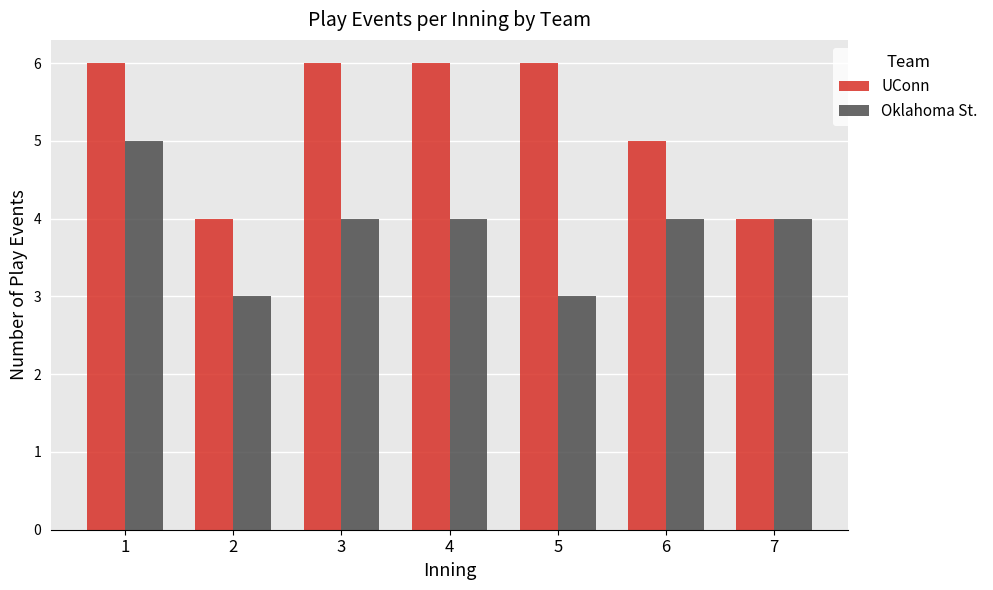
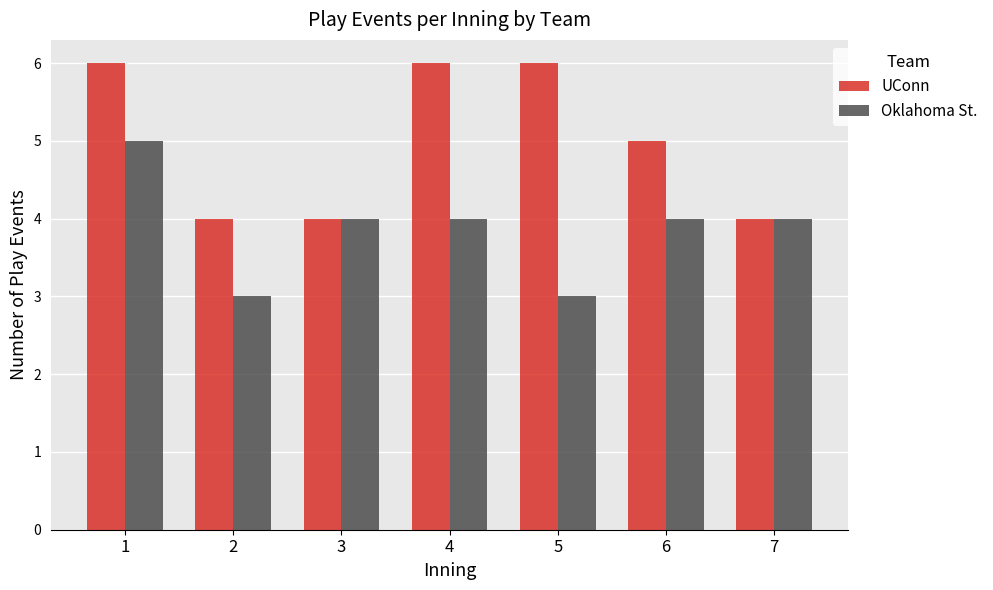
  {
    "UConn": {
      "1": 6,
      "2": 4,
-     "3": 6,
+     "3": 4,
      "4": 6,
      "5": 6,
      "6": 5,
      "7": 4
    },
    "Oklahoma St.": {
      "1": 5,
      "2": 3,
      "3": 4,
      "4": 4,
      "5": 3,
      "6": 4,
      "7": 4
    }
  }
